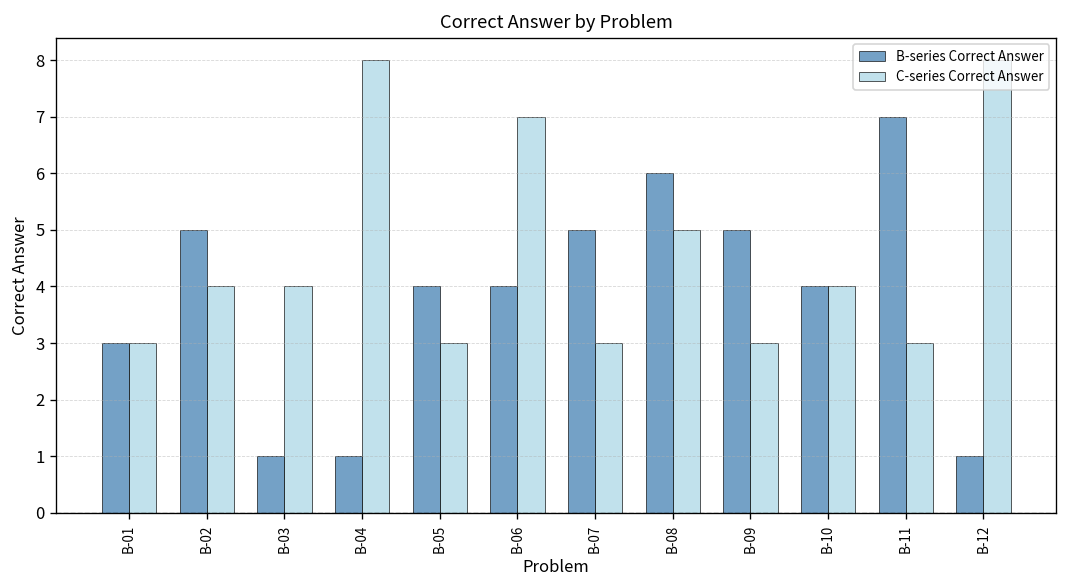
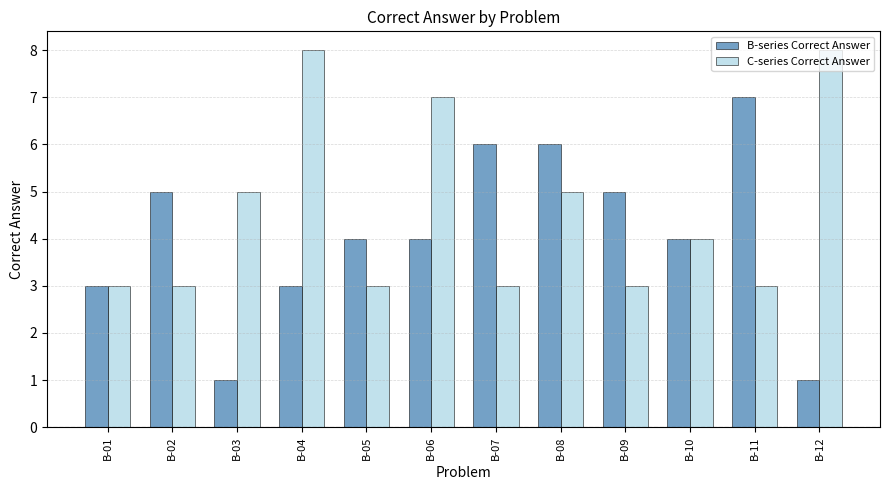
  {
    "B-series Correct Answer": {
      "B-01": 3,
      "B-02": 5,
      "B-03": 1,
-     "B-04": 1,
+     "B-04": 3,
      "B-05": 4,
      "B-06": 4,
-     "B-07": 5,
+     "B-07": 6,
      "B-08": 6,
      "B-09": 5,
      "B-10": 4,
      "B-11": 7,
      "B-12": 1
    },
    "C-series Correct Answer": {
      "B-01": 3,
-     "B-02": 4,
-     "B-03": 4,
+     "B-02": 3,
+     "B-03": 5,
      "B-04": 8,
      "B-05": 3,
      "B-06": 7,
      "B-07": 3,
      "B-08": 5,
      "B-09": 3,
      "B-10": 4,
      "B-11": 3
    }
  }
